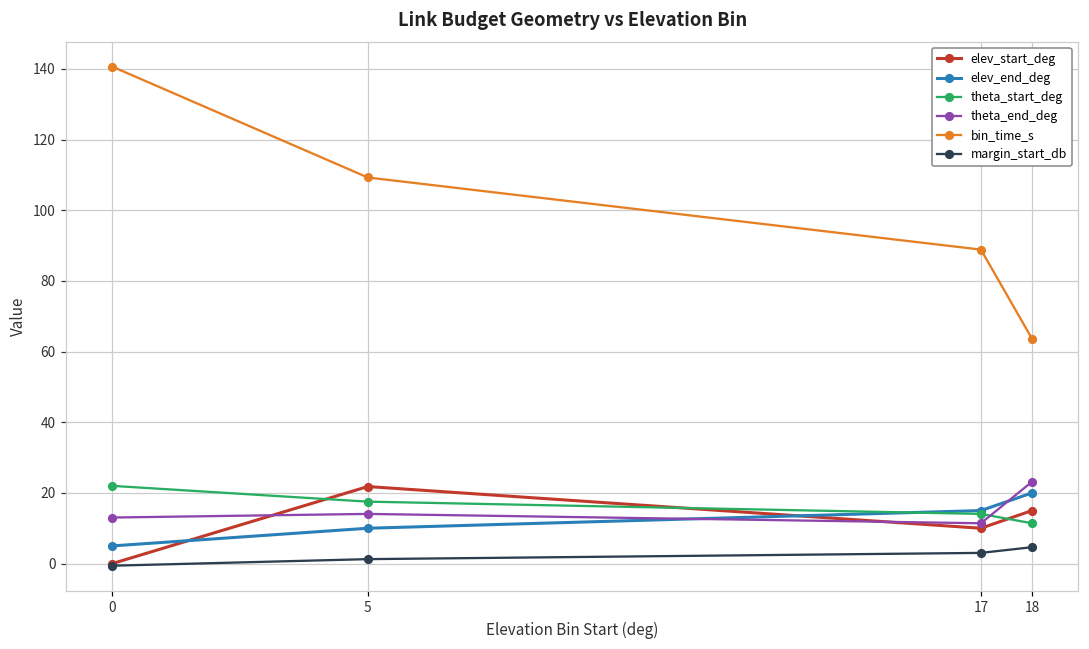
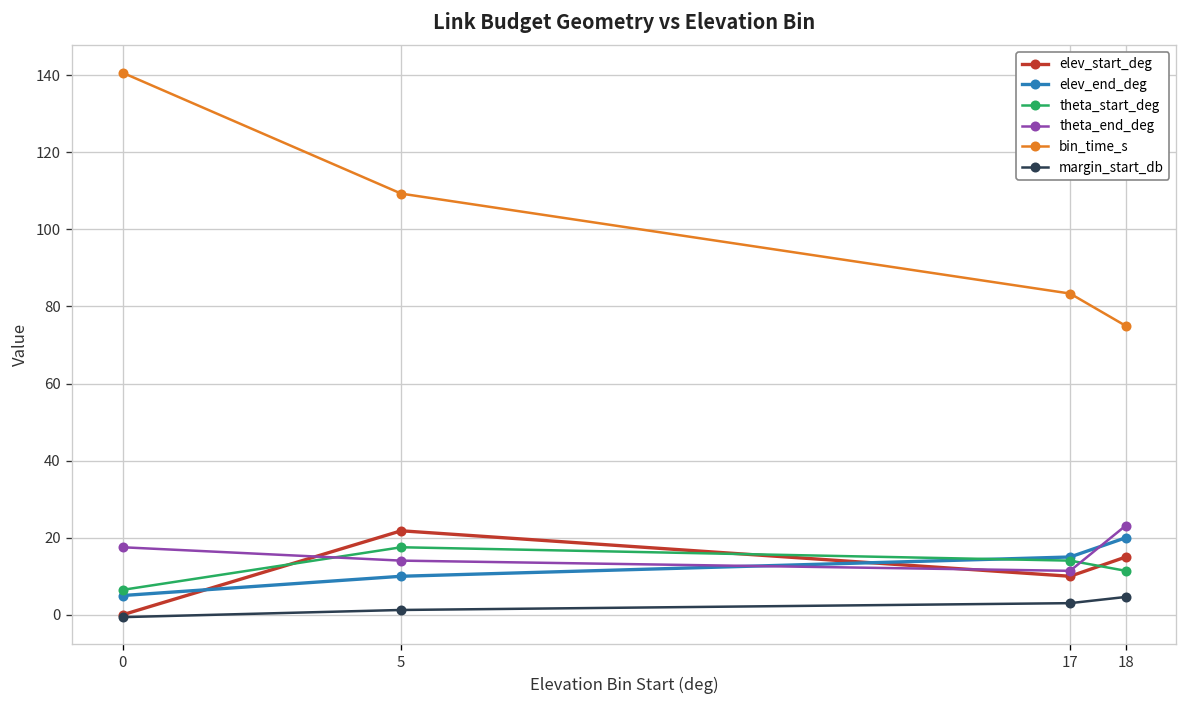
  {
    "elev_start_deg": {
      "5": 22,
      "17": 10,
      "18": 15
    },
    "elev_end_deg": {
      "0": 5,
      "5": 10,
      "17": 15,
      "18": 20
    },
    "theta_start_deg": {
-     "0": 22,
+     "0": 6,
      "5": 18,
      "17": 14,
      "18": 11
    },
    "theta_end_deg": {
-     "0": 13,
+     "0": 18,
      "5": 14,
      "17": 11,
      "18": 23
    },
    "bin_time_s": {
      "0": 141,
      "5": 109,
-     "17": 89,
-     "18": 64
+     "17": 83,
+     "18": 75
    },
    "margin_start_db": {
      "5": 1,
      "17": 3,
      "18": 5
    }
  }
